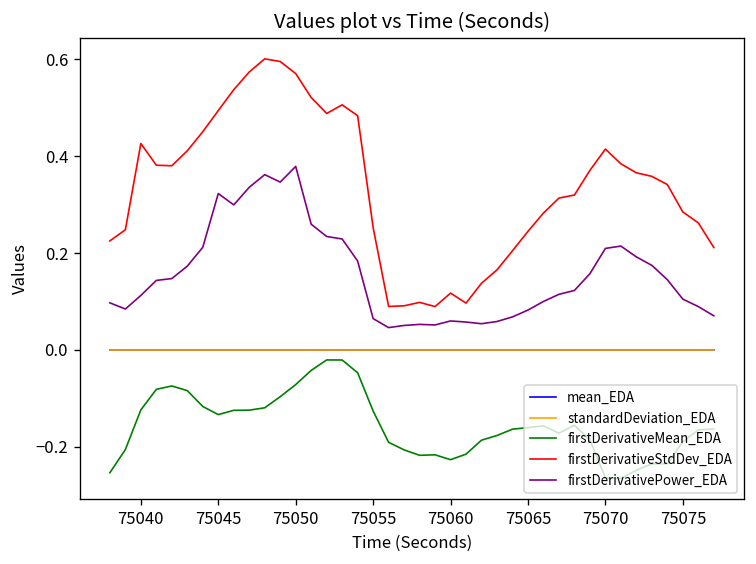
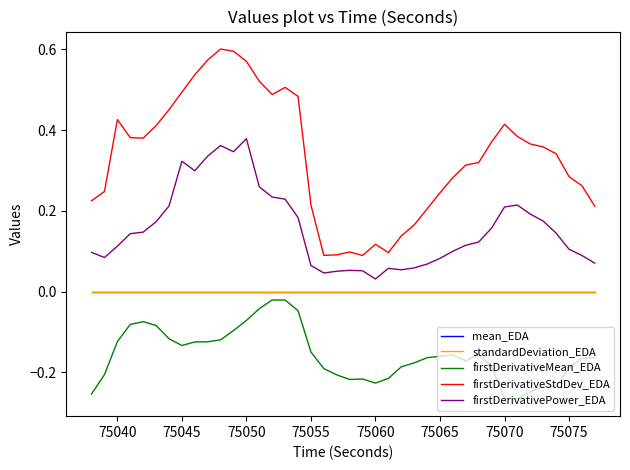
  {
    "standardDeviation_EDA": {
      "75040": 0.00,
      "75045": 0.00,
      "75050": 0.00,
      "75055": 0.00,
      "75060": 0.00,
      "75065": 0.00,
      "75070": 0.00,
      "75075": 0.00
    },
    "firstDerivativeMean_EDA": {
      "75040": -0.12,
      "75045": -0.13,
      "75050": -0.07,
-     "75055": -0.13,
+     "75055": -0.15,
      "75060": -0.23
    },
    "firstDerivativeStdDev_EDA": {
      "75040": 0.43,
      "75045": 0.49,
      "75050": 0.57,
-     "75055": 0.25,
+     "75055": 0.21,
      "75060": 0.12,
      "75065": 0.24,
      "75070": 0.41,
      "75075": 0.28
    },
    "firstDerivativePower_EDA": {
      "75040": 0.11,
      "75045": 0.32,
      "75050": 0.38,
      "75055": 0.06,
-     "75060": 0.06,
+     "75060": 0.03,
      "75065": 0.08,
      "75070": 0.21,
      "75075": 0.10
    }
  }
